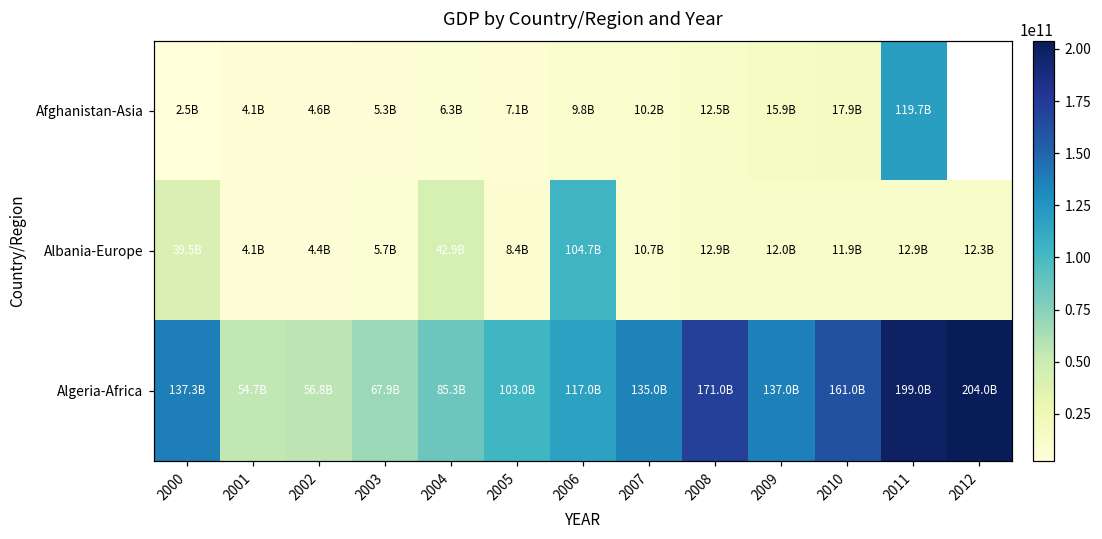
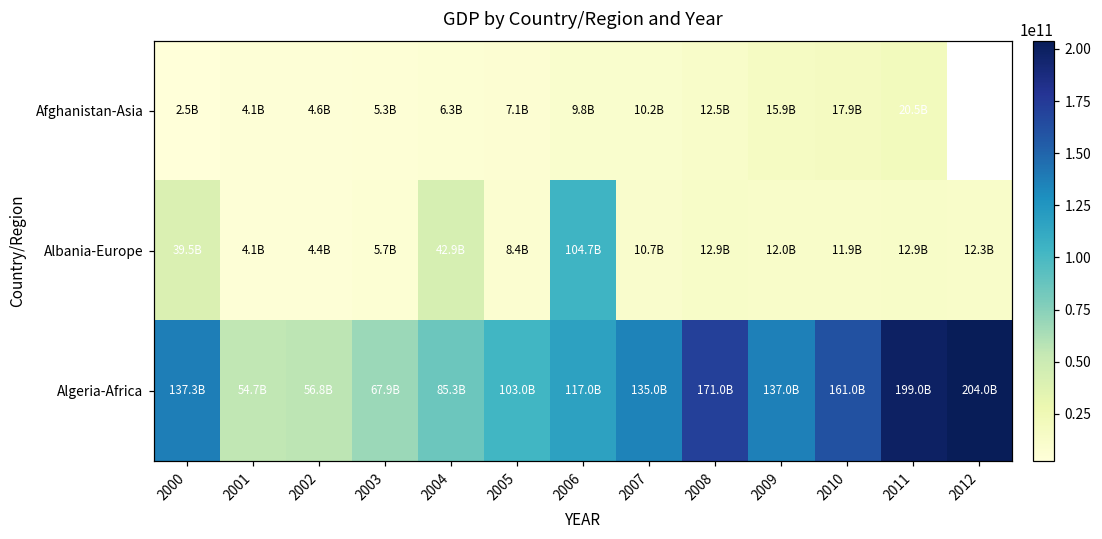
  {
    "Afghanistan-Asia": {
      "2000": "2.5B",
      "2001": "4.1B",
      "2002": "4.6B",
      "2003": "5.3B",
      "2004": "6.3B",
      "2005": "7.1B",
      "2006": "9.8B",
      "2007": "10.2B",
      "2008": "12.5B",
      "2009": "15.9B",
      "2010": "17.9B",
-     "2011": "119.7B"
+     "2011": "20.5B"
    },
    "Albania-Europe": {
      "2000": "39.5B",
      "2001": "4.1B",
      "2002": "4.4B",
      "2003": "5.7B",
      "2004": "42.9B",
      "2005": "8.4B",
      "2006": "104.7B",
      "2007": "10.7B",
      "2008": "12.9B",
      "2009": "12.0B",
      "2010": "11.9B",
      "2011": "12.9B",
      "2012": "12.3B"
    },
    "Algeria-Africa": {
      "2000": "137.3B",
      "2001": "54.7B",
      "2002": "56.8B",
      "2003": "67.9B",
      "2004": "85.3B",
      "2005": "103.0B",
      "2006": "117.0B",
      "2007": "135.0B",
      "2008": "171.0B",
      "2009": "137.0B",
      "2010": "161.0B",
      "2011": "199.0B",
      "2012": "204.0B"
    }
  }
